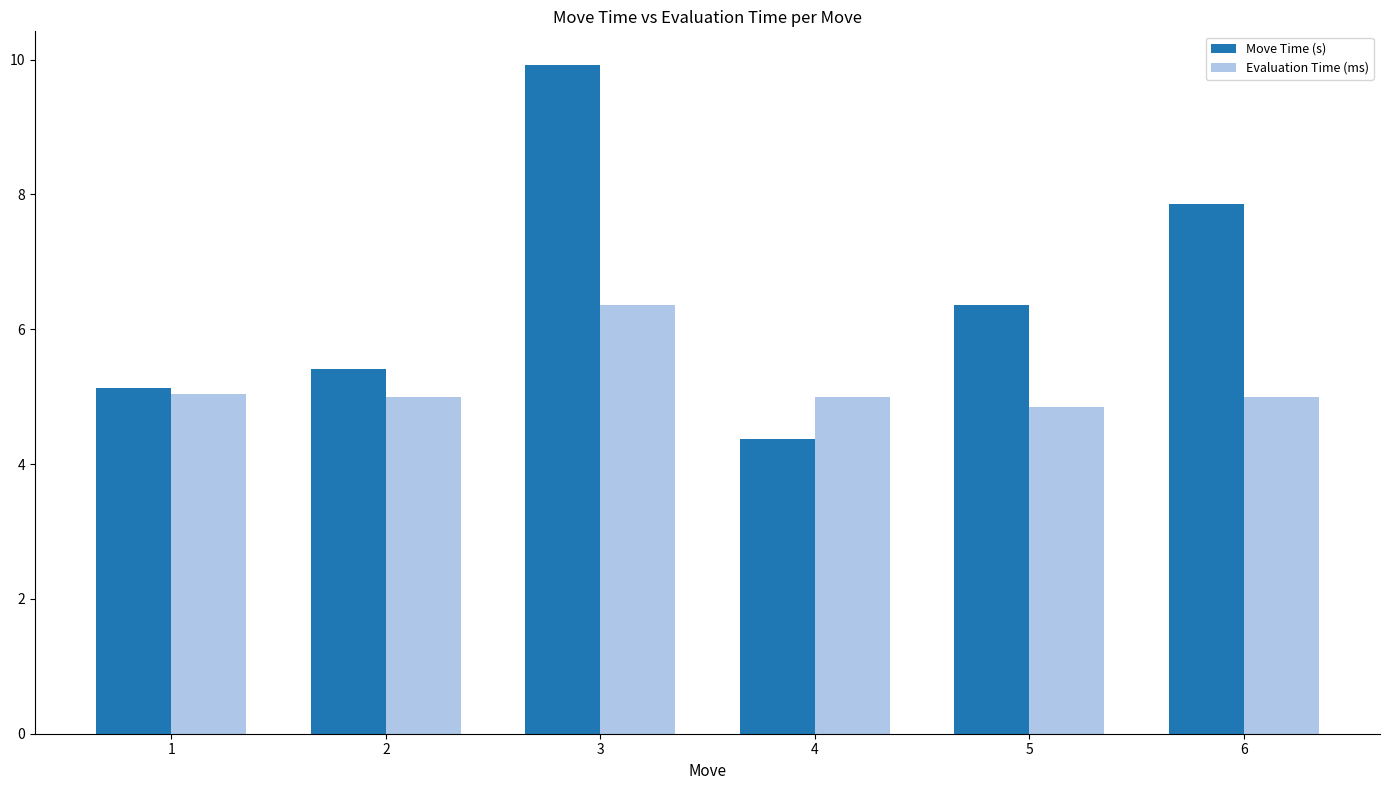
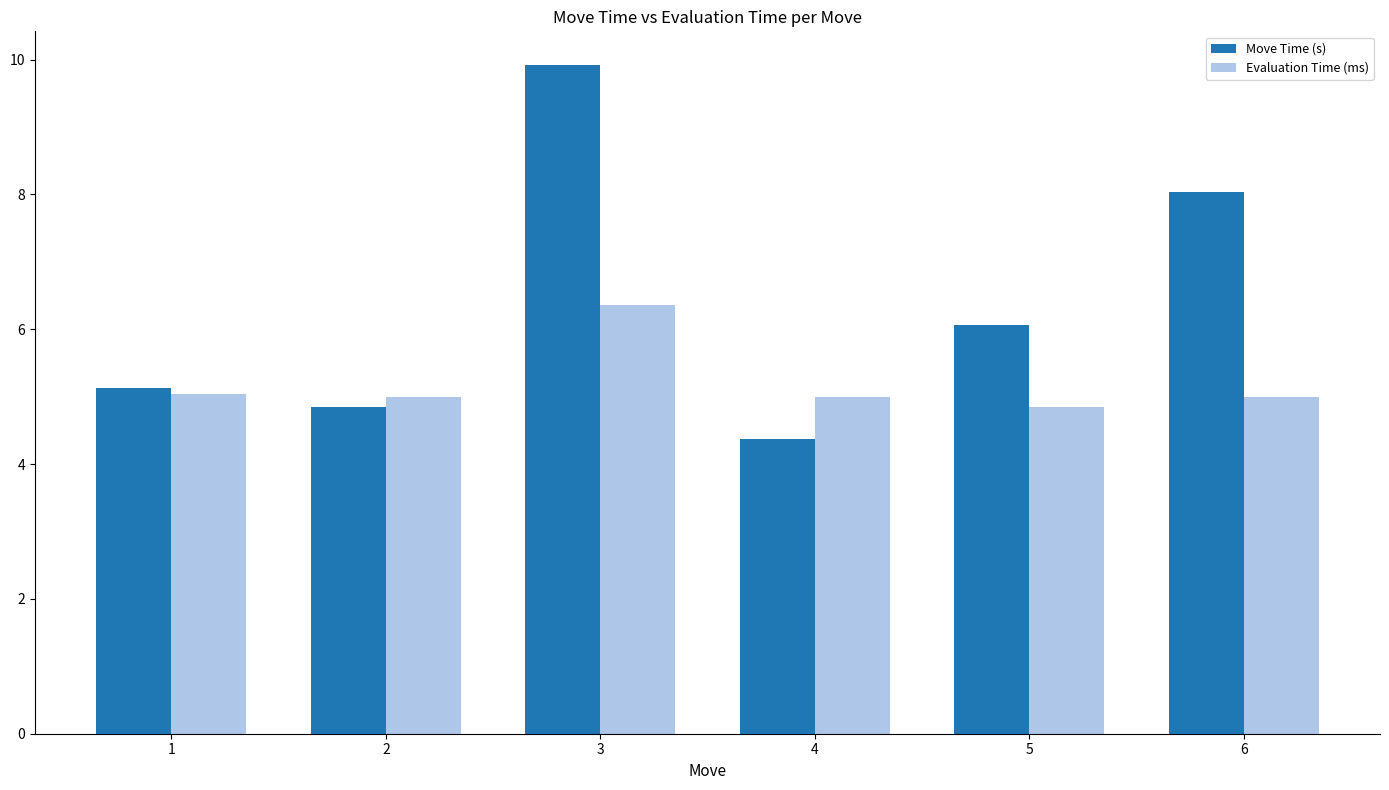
  {
    "Move Time (s)": {
      "1": 5.1,
-     "2": 5.4,
+     "2": 4.8,
      "3": 9.9,
      "4": 4.4,
-     "5": 6.4,
-     "6": 7.9
+     "5": 6.1,
+     "6": 8.0
    },
    "Evaluation Time (ms)": {
      "1": 5.0,
      "2": 5.0,
      "3": 6.4,
      "4": 5.0,
      "5": 4.8,
      "6": 5.0
    }
  }
